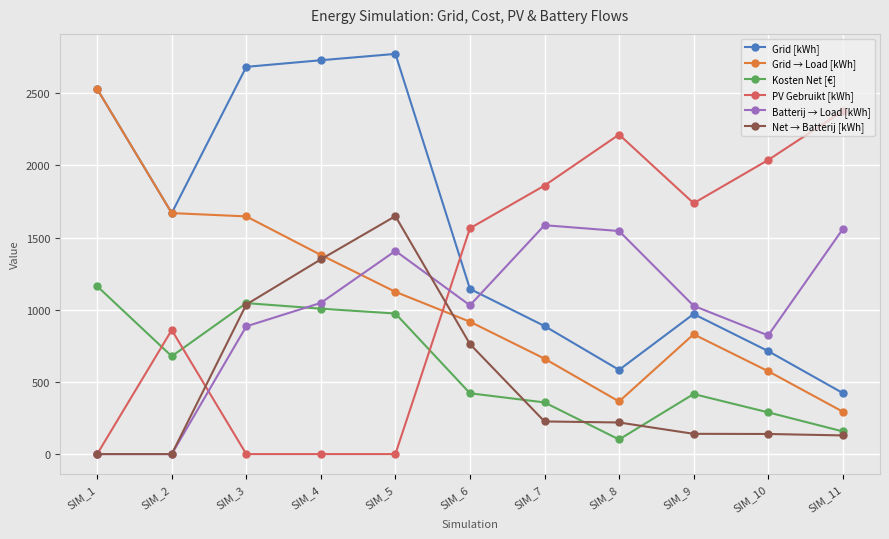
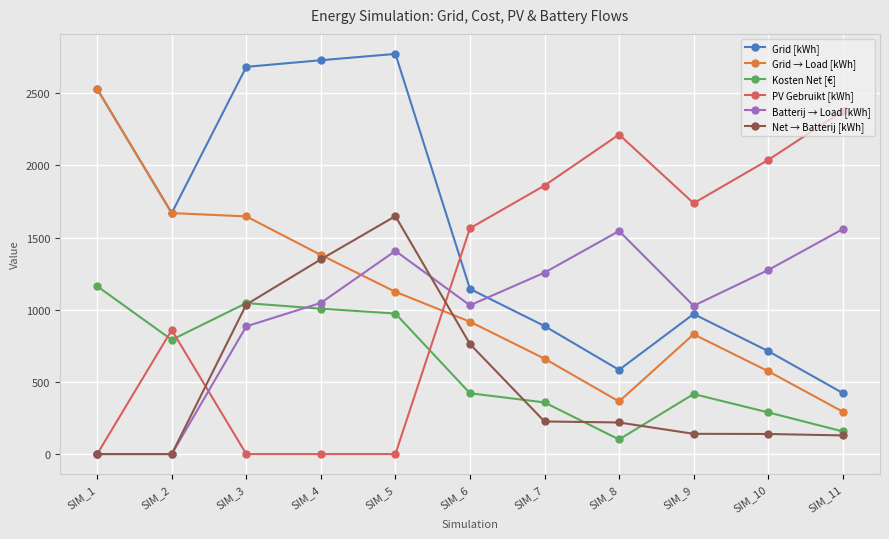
  {
    "Grid [kWh]": {
      "SIM_3": 2680,
      "SIM_4": 2730,
      "SIM_5": 2770,
      "SIM_6": 1140,
      "SIM_7": 890,
      "SIM_8": 580,
      "SIM_9": 970,
      "SIM_10": 710,
      "SIM_11": 420
    },
    "Kosten Net [€]": {
      "SIM_1": 1160,
-     "SIM_2": 680,
+     "SIM_2": 790,
      "SIM_4": 1010,
      "SIM_5": 970,
      "SIM_6": 420,
      "SIM_7": 360,
      "SIM_8": 100,
      "SIM_9": 420,
      "SIM_10": 290,
      "SIM_11": 160
    },
    "Batterij → Load [kWh]": {
      "SIM_3": 890,
      "SIM_4": 1050,
      "SIM_5": 1410,
      "SIM_6": 1030,
-     "SIM_7": 1590,
+     "SIM_7": 1260,
      "SIM_8": 1550,
      "SIM_9": 1030,
-     "SIM_10": 820,
+     "SIM_10": 1280,
      "SIM_11": 1560
    },
    "Net → Batterij [kWh]": {
      "SIM_4": 1350,
      "SIM_5": 1650,
      "SIM_6": 760,
      "SIM_7": 230,
      "SIM_8": 220,
      "SIM_9": 140,
      "SIM_10": 140,
      "SIM_11": 130
    }
  }
